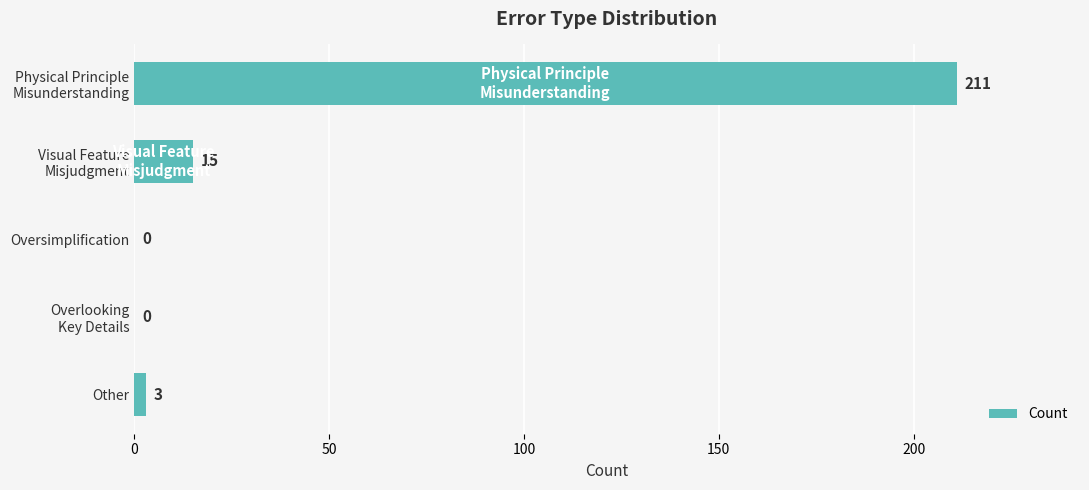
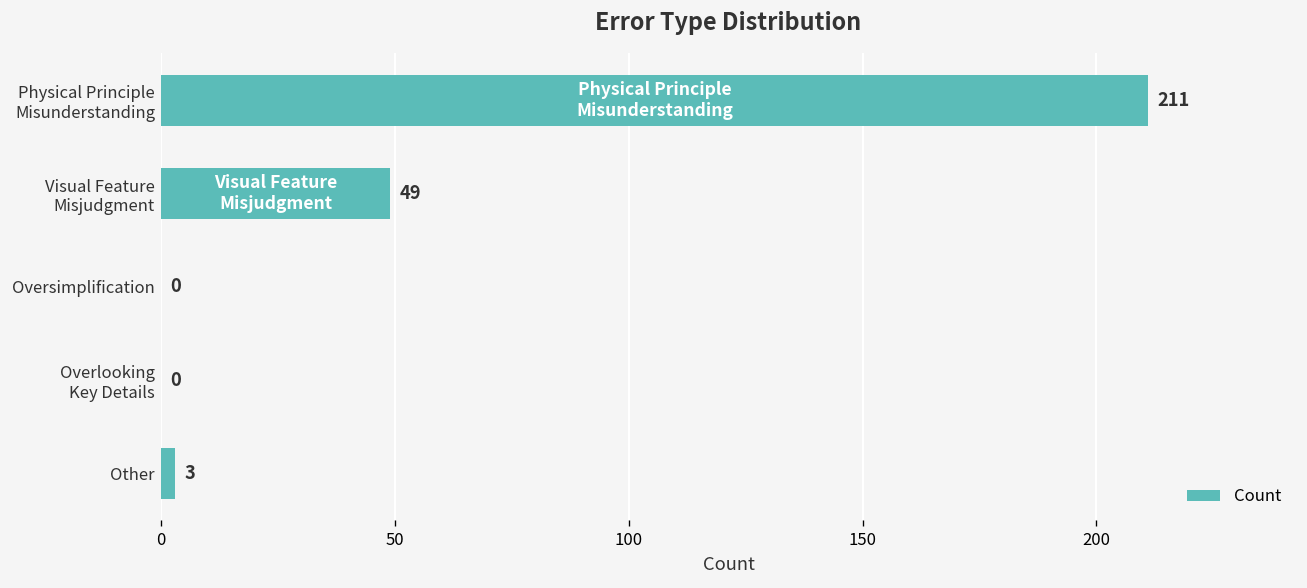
  {
    "Physical Principle Misunderstanding": 211,
-   "Visual Feature Misjudgment": 15,
+   "Visual Feature Misjudgment": 49,
    "Oversimplification": 0,
    "Overlooking Key Details": 0,
    "Other": 3
  }
